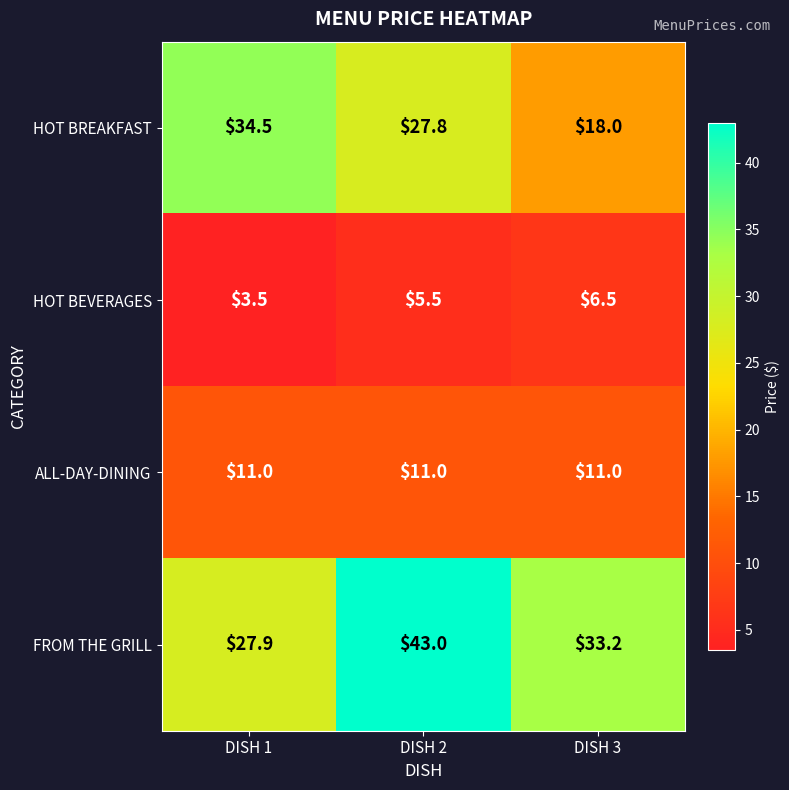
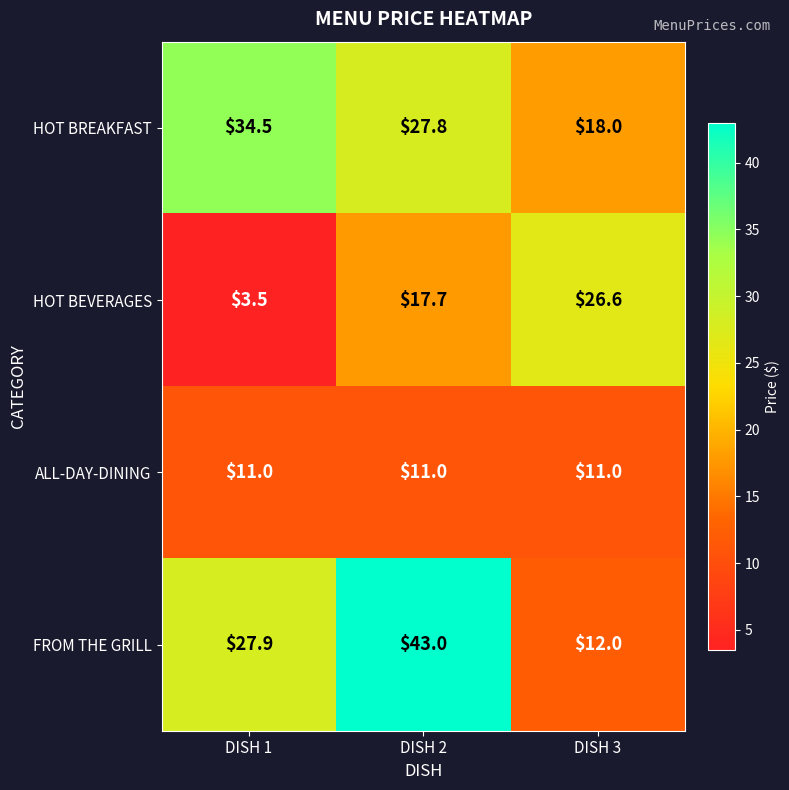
  {
    "HOT BREAKFAST": {
      "DISH 1": "$34.5",
      "DISH 2": "$27.8",
      "DISH 3": "$18.0"
    },
    "HOT BEVERAGES": {
      "DISH 1": "$3.5",
-     "DISH 2": "$5.5",
-     "DISH 3": "$6.5"
+     "DISH 2": "$17.7",
+     "DISH 3": "$26.6"
    },
    "ALL-DAY-DINING": {
      "DISH 1": "$11.0",
      "DISH 2": "$11.0",
      "DISH 3": "$11.0"
    },
    "FROM THE GRILL": {
      "DISH 1": "$27.9",
      "DISH 2": "$43.0",
-     "DISH 3": "$33.2"
+     "DISH 3": "$12.0"
    }
  }
